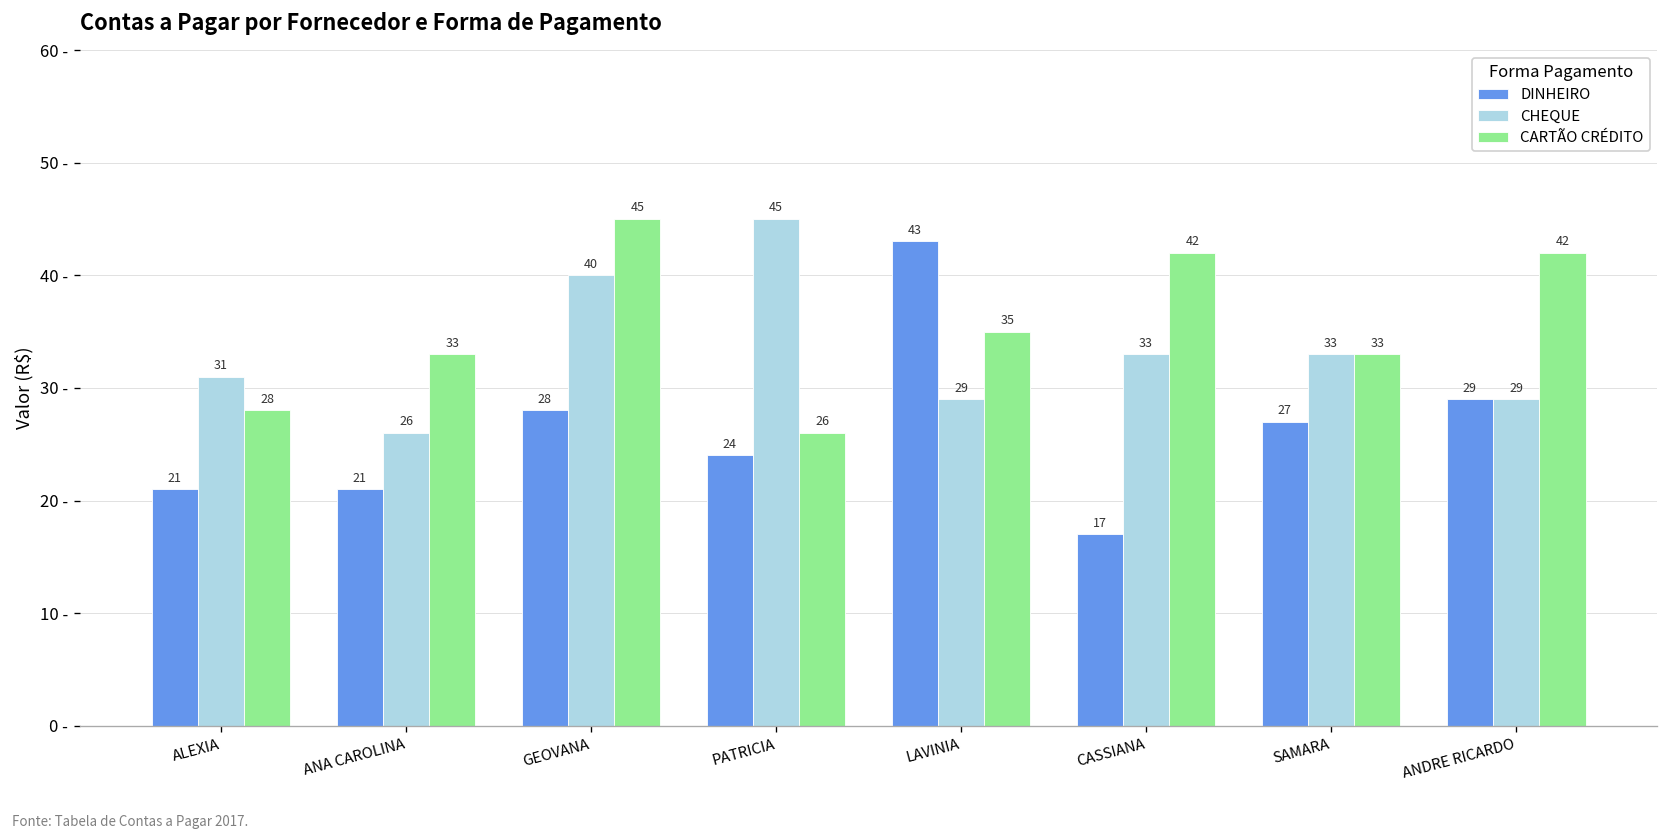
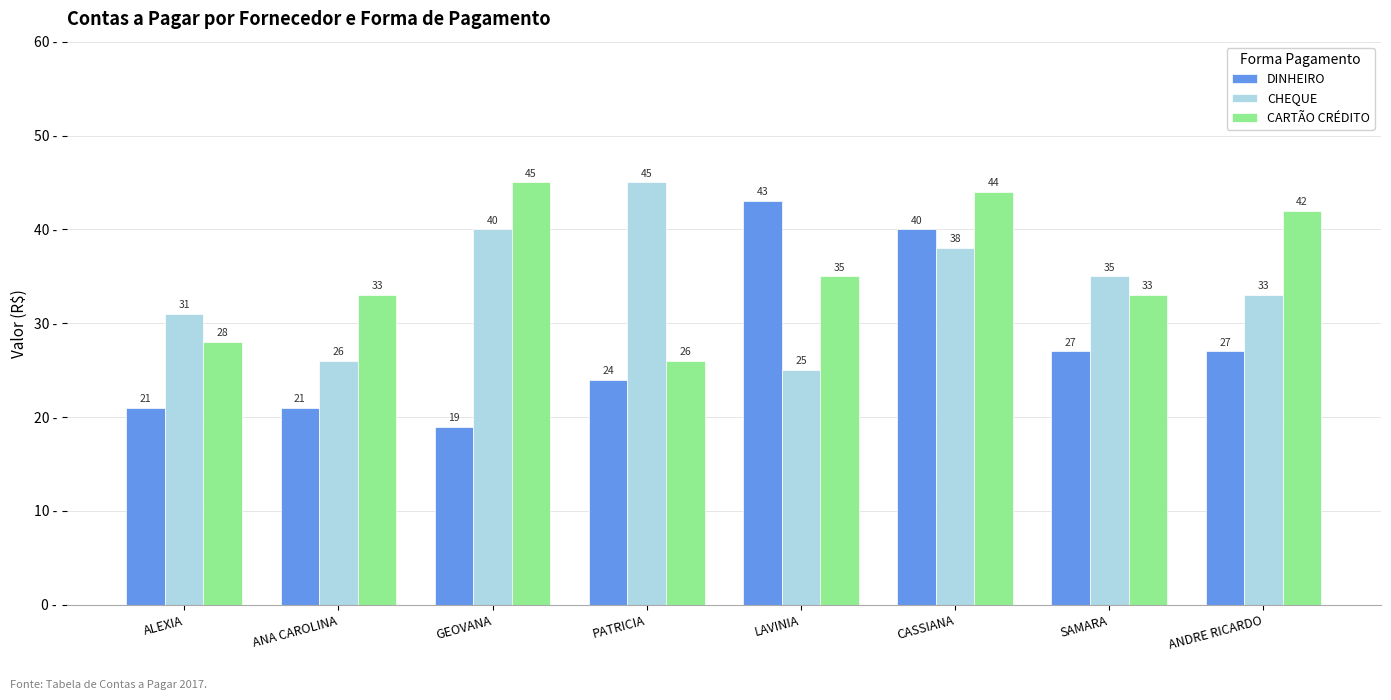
  {
    "DINHEIRO": {
      "ALEXIA": 21,
      "ANA CAROLINA": 21,
-     "GEOVANA": 28,
+     "GEOVANA": 19,
      "PATRICIA": 24,
      "LAVINIA": 43,
-     "CASSIANA": 17,
+     "CASSIANA": 40,
      "SAMARA": 27,
-     "ANDRE RICARDO": 29
+     "ANDRE RICARDO": 27
    },
    "CHEQUE": {
      "ALEXIA": 31,
      "ANA CAROLINA": 26,
      "GEOVANA": 40,
      "PATRICIA": 45,
-     "LAVINIA": 29,
-     "CASSIANA": 33,
-     "SAMARA": 33,
-     "ANDRE RICARDO": 29
+     "LAVINIA": 25,
+     "CASSIANA": 38,
+     "SAMARA": 35,
+     "ANDRE RICARDO": 33
    },
    "CARTÃO CRÉDITO": {
      "ALEXIA": 28,
      "ANA CAROLINA": 33,
      "GEOVANA": 45,
      "PATRICIA": 26,
      "LAVINIA": 35,
-     "CASSIANA": 42,
+     "CASSIANA": 44,
      "SAMARA": 33,
      "ANDRE RICARDO": 42
    }
  }
